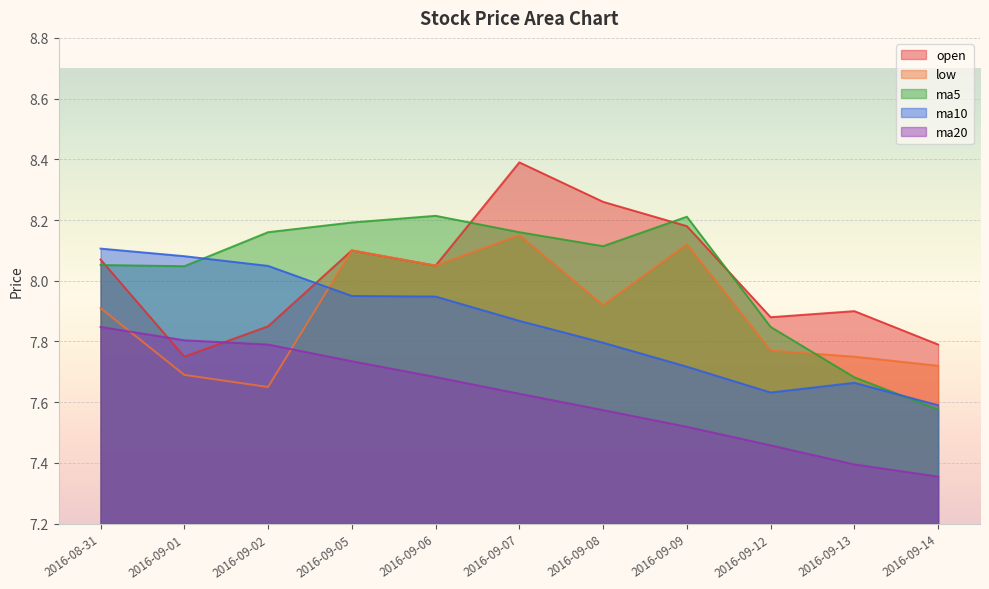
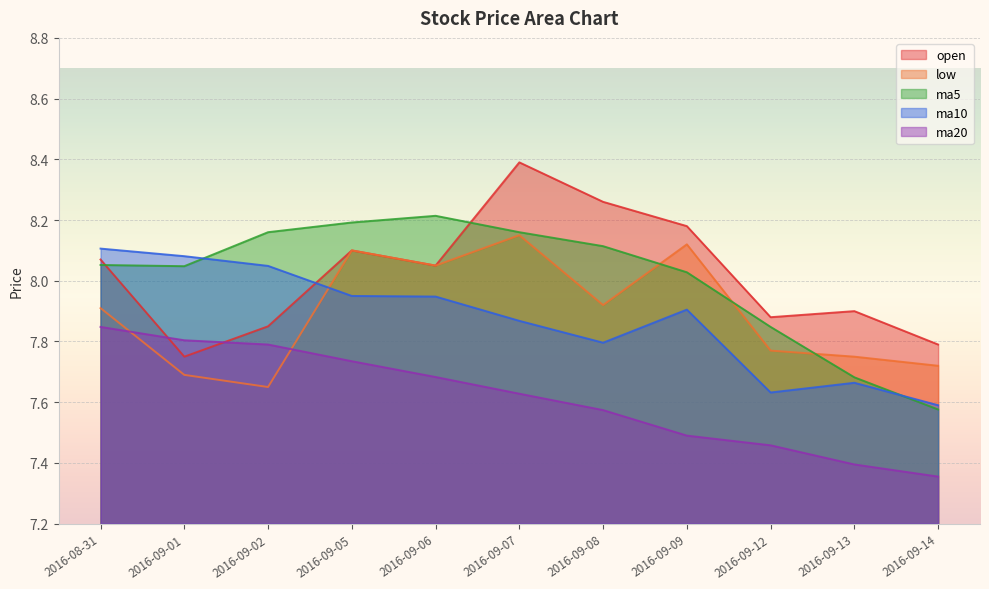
  {
    "ma5": {
      "2016-08-31": 8.05,
      "2016-09-01": 8.05,
      "2016-09-02": 8.16,
      "2016-09-05": 8.19,
      "2016-09-06": 8.21,
      "2016-09-07": 8.16,
      "2016-09-08": 8.11,
-     "2016-09-09": 8.21,
+     "2016-09-09": 8.03,
      "2016-09-12": 7.85,
      "2016-09-13": 7.68,
      "2016-09-14": 7.58
    },
    "ma10": {
      "2016-08-31": 8.11,
      "2016-09-01": 8.08,
      "2016-09-02": 8.05,
      "2016-09-05": 7.95,
      "2016-09-06": 7.95,
      "2016-09-07": 7.87,
      "2016-09-08": 7.80,
-     "2016-09-09": 7.72,
+     "2016-09-09": 7.91,
      "2016-09-12": 7.63,
      "2016-09-13": 7.66,
      "2016-09-14": 7.59
    },
    "ma20": {
      "2016-08-31": 7.85,
      "2016-09-01": 7.80,
      "2016-09-02": 7.79,
      "2016-09-05": 7.74,
      "2016-09-06": 7.68,
      "2016-09-07": 7.63,
      "2016-09-08": 7.57,
-     "2016-09-09": 7.52,
+     "2016-09-09": 7.49,
      "2016-09-12": 7.46,
      "2016-09-13": 7.40,
      "2016-09-14": 7.36
    }
  }
